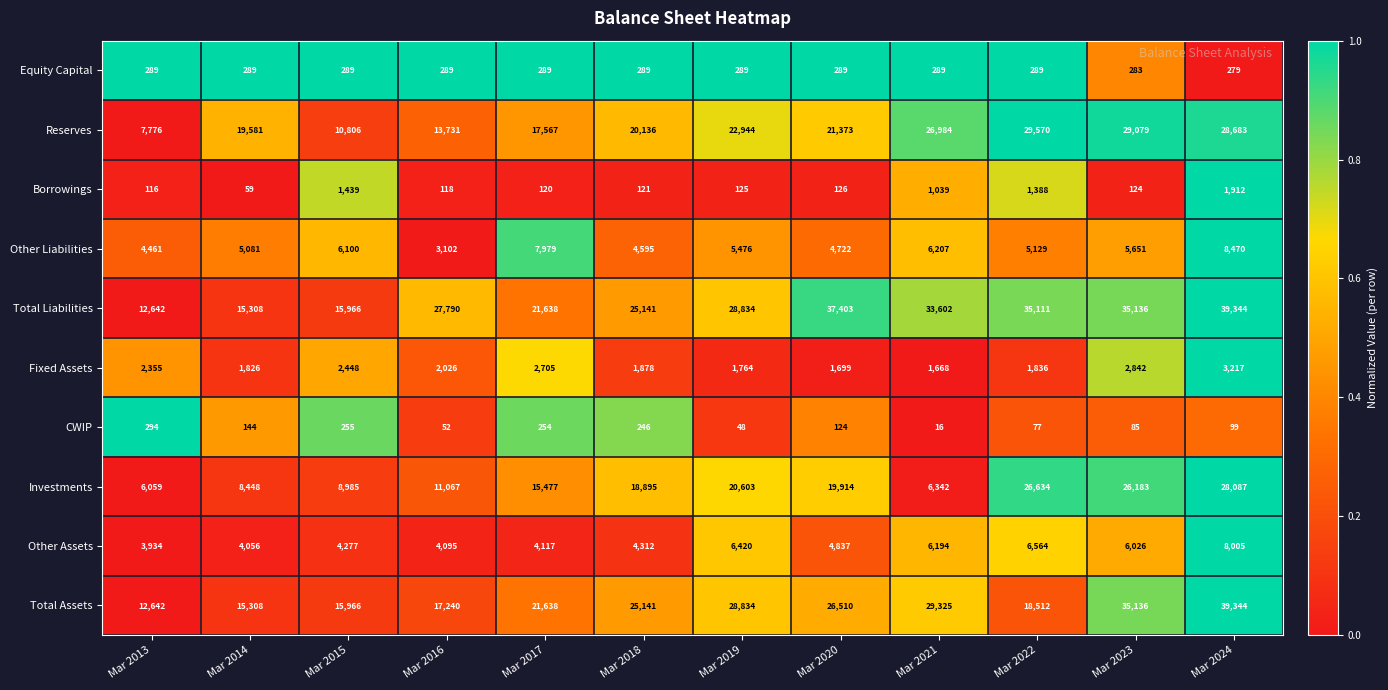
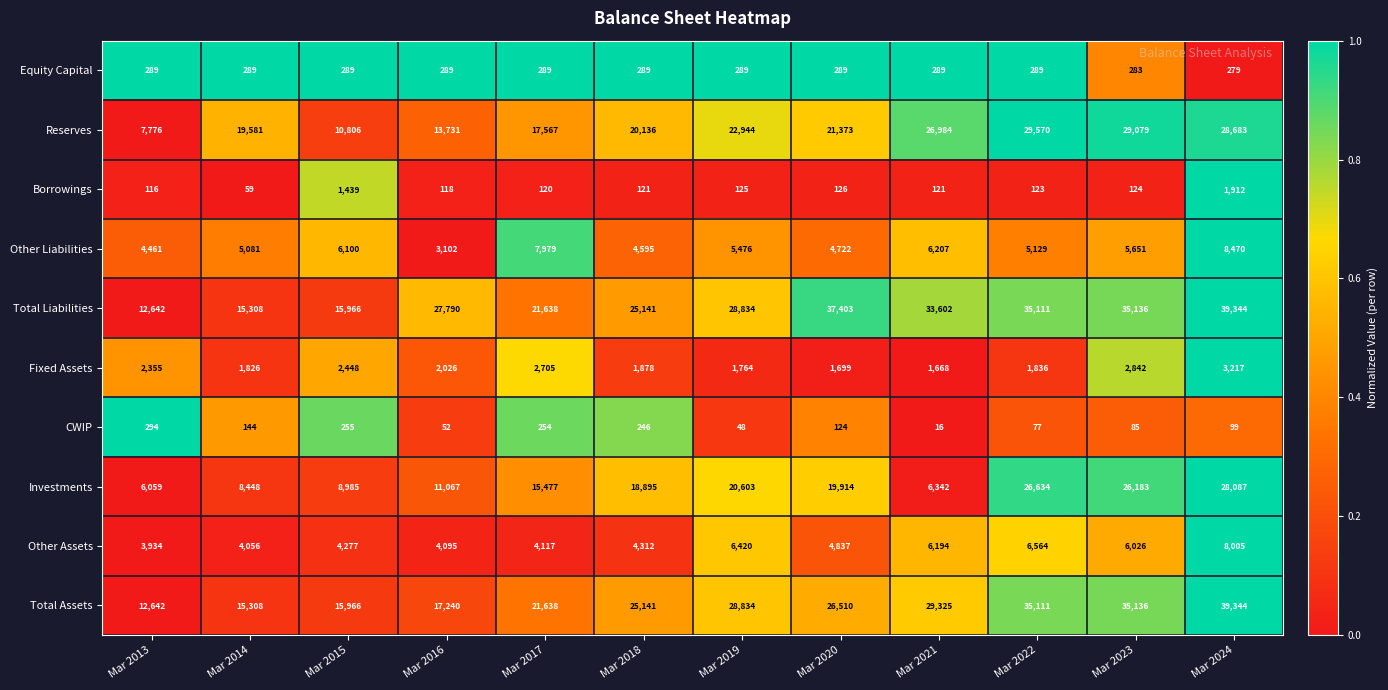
  {
    "Equity Capital": {
      "Mar 2013": "289",
      "Mar 2014": "289",
      "Mar 2015": "289",
      "Mar 2016": "289",
      "Mar 2017": "289",
      "Mar 2018": "289",
      "Mar 2019": "289",
      "Mar 2020": "289",
      "Mar 2021": "289",
      "Mar 2022": "289",
      "Mar 2023": "283"
    },
    "Reserves": {
      "Mar 2013": "7,776",
      "Mar 2014": "19,581",
      "Mar 2015": "10,806",
      "Mar 2016": "13,731",
      "Mar 2017": "17,567",
      "Mar 2018": "20,136",
      "Mar 2019": "22,944",
      "Mar 2020": "21,373",
      "Mar 2021": "26,984",
      "Mar 2022": "29,570",
      "Mar 2023": "29,079",
      "Mar 2024": "28,683"
    },
    "Borrowings": {
      "Mar 2013": "116",
      "Mar 2014": "59",
      "Mar 2015": "1,439",
      "Mar 2016": "118",
      "Mar 2017": "120",
      "Mar 2018": "121",
      "Mar 2019": "125",
      "Mar 2020": "126",
-     "Mar 2021": "1,039",
-     "Mar 2022": "1,388",
+     "Mar 2021": "121",
+     "Mar 2022": "123",
      "Mar 2023": "124",
      "Mar 2024": "1,912"
    },
    "Other Liabilities": {
      "Mar 2013": "4,461",
      "Mar 2014": "5,081",
      "Mar 2015": "6,100",
      "Mar 2016": "3,102",
      "Mar 2017": "7,979",
      "Mar 2018": "4,595",
      "Mar 2019": "5,476",
      "Mar 2020": "4,722",
      "Mar 2021": "6,207",
      "Mar 2022": "5,129",
      "Mar 2023": "5,651",
      "Mar 2024": "8,470"
    },
    "Total Liabilities": {
      "Mar 2013": "12,642",
      "Mar 2014": "15,308",
      "Mar 2015": "15,966",
      "Mar 2016": "27,790",
      "Mar 2017": "21,638",
      "Mar 2018": "25,141",
      "Mar 2019": "28,834",
      "Mar 2020": "37,403",
      "Mar 2021": "33,602",
      "Mar 2022": "35,111",
      "Mar 2023": "35,136",
      "Mar 2024": "39,344"
    },
    "Fixed Assets": {
      "Mar 2013": "2,355",
      "Mar 2014": "1,826",
      "Mar 2015": "2,448",
      "Mar 2016": "2,026",
      "Mar 2017": "2,705",
      "Mar 2018": "1,878",
      "Mar 2019": "1,764",
      "Mar 2020": "1,699",
      "Mar 2021": "1,668",
      "Mar 2022": "1,836",
      "Mar 2023": "2,842",
      "Mar 2024": "3,217"
    },
    "CWIP": {
      "Mar 2013": "294",
      "Mar 2014": "144",
      "Mar 2015": "255",
      "Mar 2016": "52",
      "Mar 2017": "254",
      "Mar 2018": "246",
      "Mar 2019": "48",
      "Mar 2020": "124",
      "Mar 2021": "16",
      "Mar 2022": "77",
      "Mar 2023": "85",
      "Mar 2024": "99"
    },
    "Investments": {
      "Mar 2013": "6,059",
      "Mar 2014": "8,448",
      "Mar 2015": "8,985",
      "Mar 2016": "11,067",
      "Mar 2017": "15,477",
      "Mar 2018": "18,895",
      "Mar 2019": "20,603",
      "Mar 2020": "19,914",
      "Mar 2021": "6,342",
      "Mar 2022": "26,634",
      "Mar 2023": "26,183",
      "Mar 2024": "28,087"
    },
    "Other Assets": {
      "Mar 2013": "3,934",
      "Mar 2014": "4,056",
      "Mar 2015": "4,277",
      "Mar 2016": "4,095",
      "Mar 2017": "4,117",
      "Mar 2018": "4,312",
      "Mar 2019": "6,420",
      "Mar 2020": "4,837",
      "Mar 2021": "6,194",
      "Mar 2022": "6,564",
      "Mar 2023": "6,026",
      "Mar 2024": "8,005"
    },
    "Total Assets": {
      "Mar 2013": "12,642",
      "Mar 2014": "15,308",
      "Mar 2015": "15,966",
      "Mar 2016": "17,240",
      "Mar 2017": "21,638",
      "Mar 2018": "25,141",
      "Mar 2019": "28,834",
      "Mar 2020": "26,510",
      "Mar 2021": "29,325",
-     "Mar 2022": "18,512",
+     "Mar 2022": "35,111",
      "Mar 2023": "35,136",
      "Mar 2024": "39,344"
    }
  }
